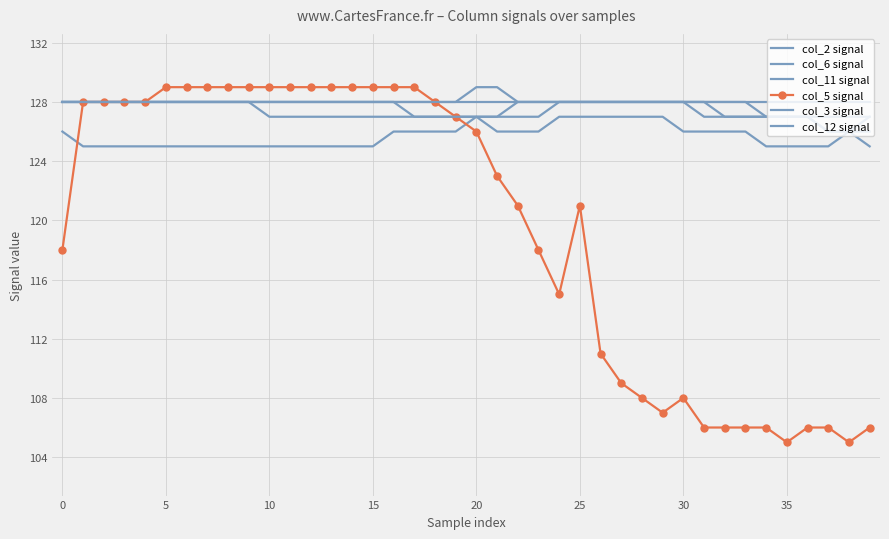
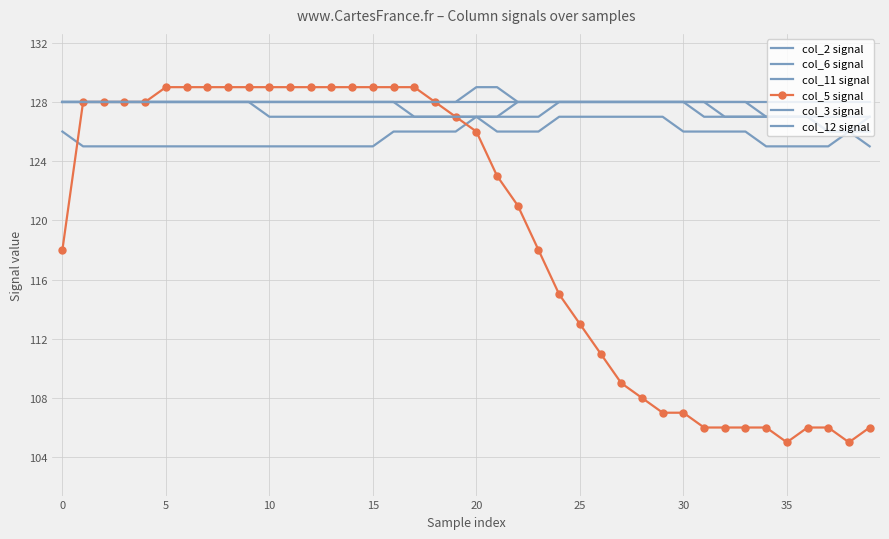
  {
    "col_5 signal": {
      "0": 118,
      "5": 129,
      "10": 129,
      "15": 129,
      "20": 126,
-     "25": 121,
-     "30": 108,
+     "25": 113,
+     "30": 107,
      "35": 105
    }
  }
